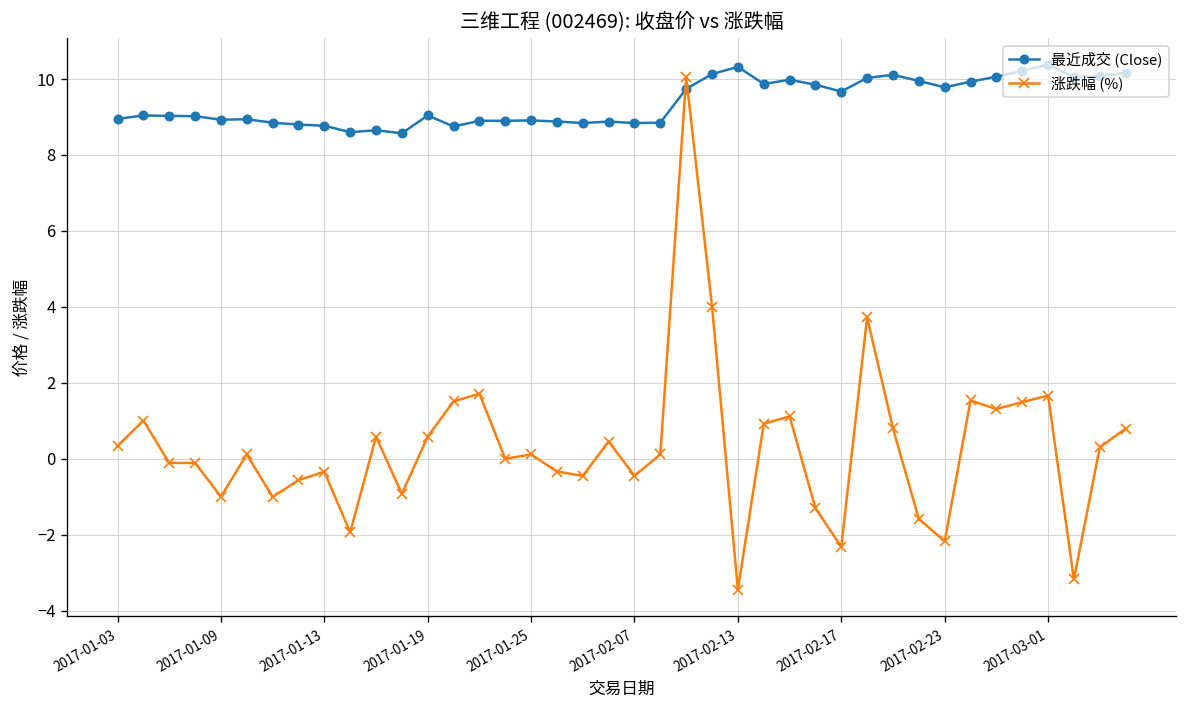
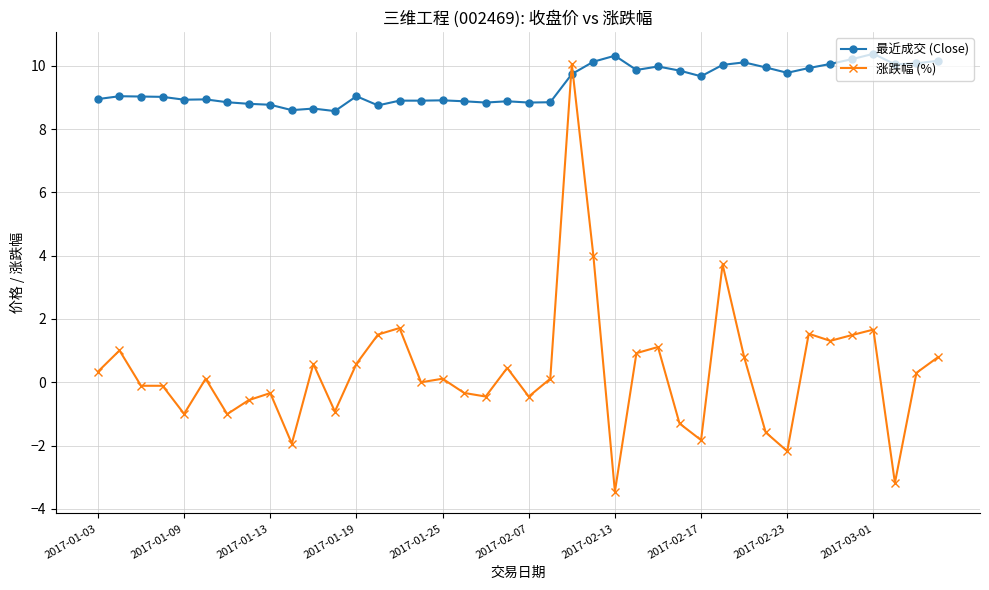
  {
    "最近成交 (Close)": {
      "2017-01-03": 9.0,
      "2017-01-09": 8.9,
      "2017-01-13": 8.8,
      "2017-01-19": 9.0,
      "2017-01-25": 8.9,
      "2017-02-07": 8.8,
      "2017-02-13": 10.3,
      "2017-02-17": 9.7,
      "2017-02-23": 9.8
    },
    "涨跌幅 (%)": {
      "2017-01-03": 0.3,
      "2017-01-09": -1.0,
      "2017-01-13": -0.3,
      "2017-01-19": 0.6,
      "2017-01-25": 0.1,
      "2017-02-07": -0.5,
      "2017-02-13": -3.5,
-     "2017-02-17": -2.3,
+     "2017-02-17": -1.8,
      "2017-02-23": -2.2,
      "2017-03-01": 1.7
    }
  }
